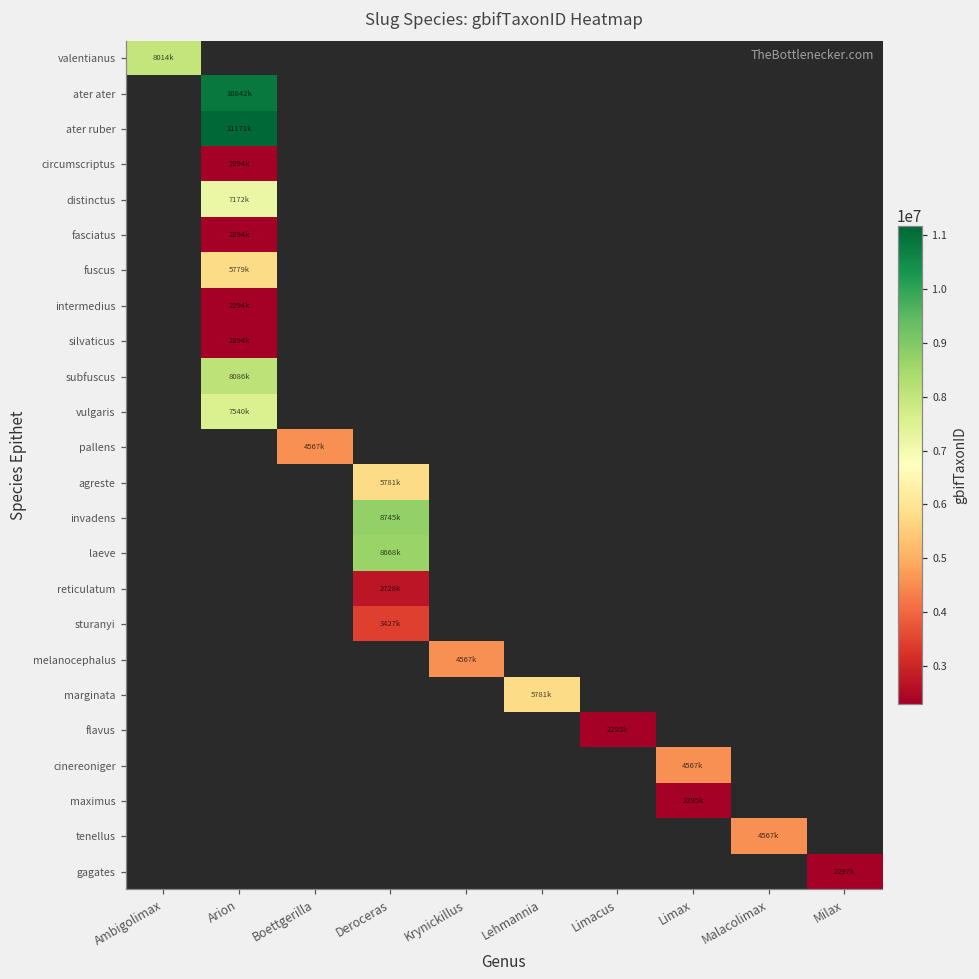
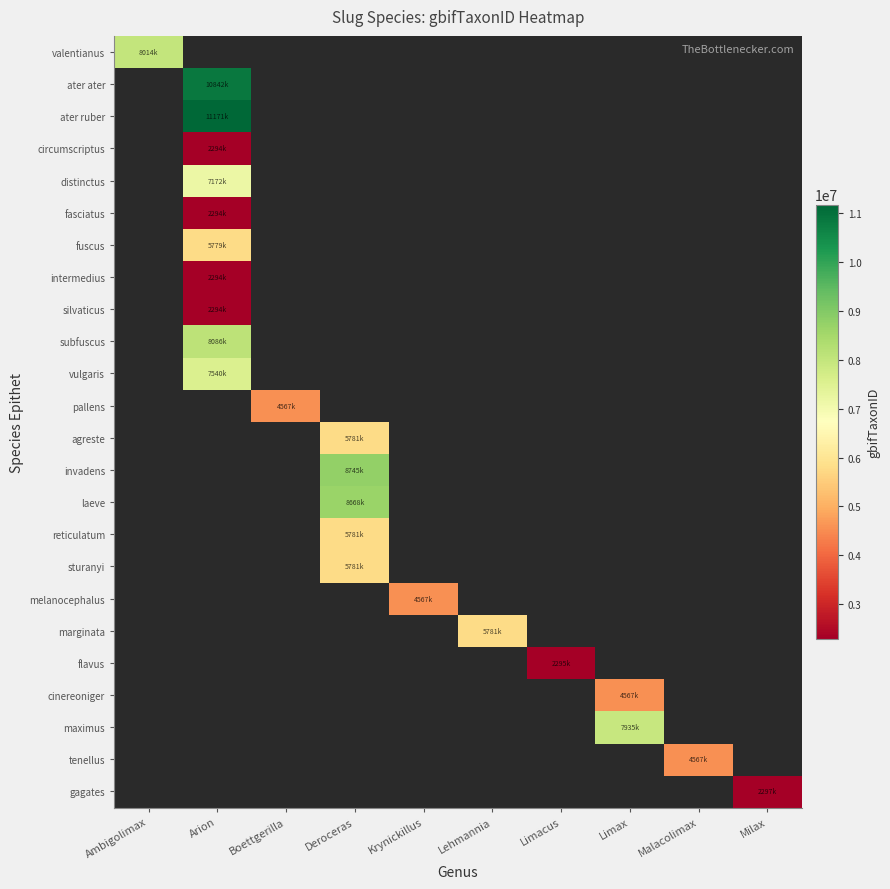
  {
    "valentianus": {
      "Ambigolimax": "8014k"
    },
    "ater ater": {
      "Arion": "10842k"
    },
    "ater ruber": {
      "Arion": "11171k"
    },
    "circumscriptus": {
      "Arion": "2294k"
    },
    "distinctus": {
      "Arion": "7172k"
    },
    "fasciatus": {
      "Arion": "2294k"
    },
    "fuscus": {
      "Arion": "5779k"
    },
    "intermedius": {
      "Arion": "2294k"
    },
    "silvaticus": {
      "Arion": "2294k"
    },
    "subfuscus": {
      "Arion": "8086k"
    },
    "vulgaris": {
      "Arion": "7540k"
    },
    "pallens": {
      "Boettgerilla": "4567k"
    },
    "agreste": {
      "Deroceras": "5781k"
    },
    "invadens": {
      "Deroceras": "8745k"
    },
    "laeve": {
      "Deroceras": "8668k"
    },
    "reticulatum": {
-     "Deroceras": "2728k"
+     "Deroceras": "5781k"
    },
    "sturanyi": {
-     "Deroceras": "3427k"
+     "Deroceras": "5781k"
    },
    "melanocephalus": {
      "Krynickillus": "4567k"
    },
    "marginata": {
      "Lehmannia": "5781k"
    },
    "flavus": {
      "Limacus": "2295k"
    },
    "cinereoniger": {
      "Limax": "4567k"
    },
    "maximus": {
-     "Limax": "2295k"
+     "Limax": "7935k"
    },
    "tenellus": {
      "Malacolimax": "4567k"
    },
    "gagates": {
      "Milax": "2297k"
    }
  }
